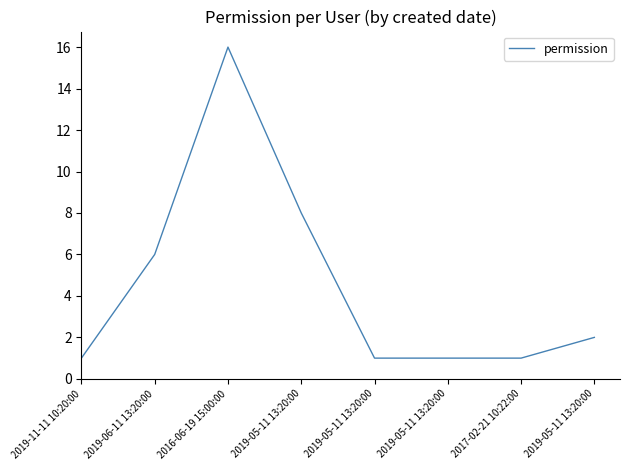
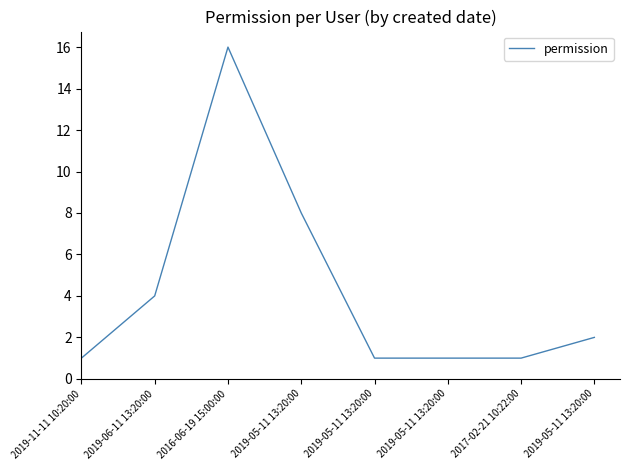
  {
    "2019-11-11 10:20:00": 1,
-   "2019-06-11 13:20:00": 6,
+   "2019-06-11 13:20:00": 4,
    "2016-06-19 15:00:00": 16,
    "2017-02-21 10:22:00": 1
  }
